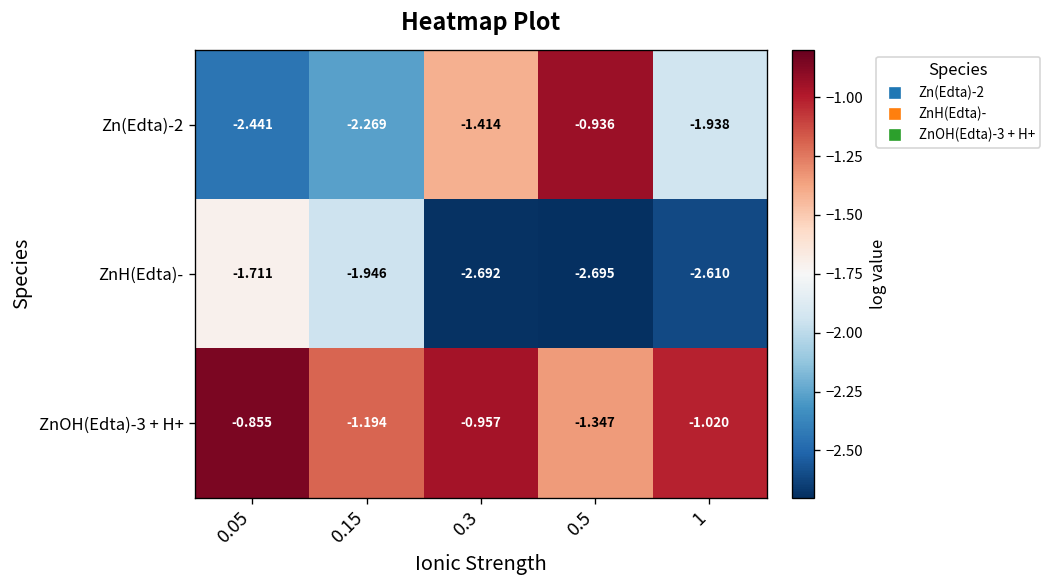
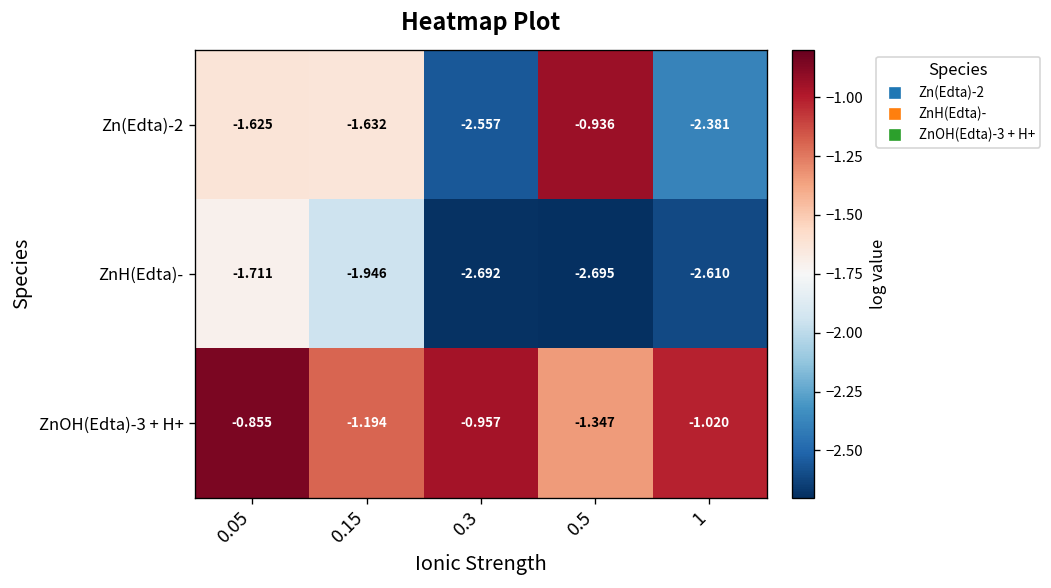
  {
    "Zn(Edta)-2": {
-     "0.05": -2.441,
-     "0.15": -2.269,
-     "0.3": -1.414,
+     "0.05": -1.625,
+     "0.15": -1.632,
+     "0.3": -2.557,
      "0.5": -0.936,
-     "1": -1.938
+     "1": -2.381
    },
    "ZnH(Edta)-": {
      "0.05": -1.711,
      "0.15": -1.946,
      "0.3": -2.692,
      "0.5": -2.695,
      "1": -2.610
    },
    "ZnOH(Edta)-3 + H+": {
      "0.05": -0.855,
      "0.15": -1.194,
      "0.3": -0.957,
      "0.5": -1.347,
      "1": -1.020
    }
  }
